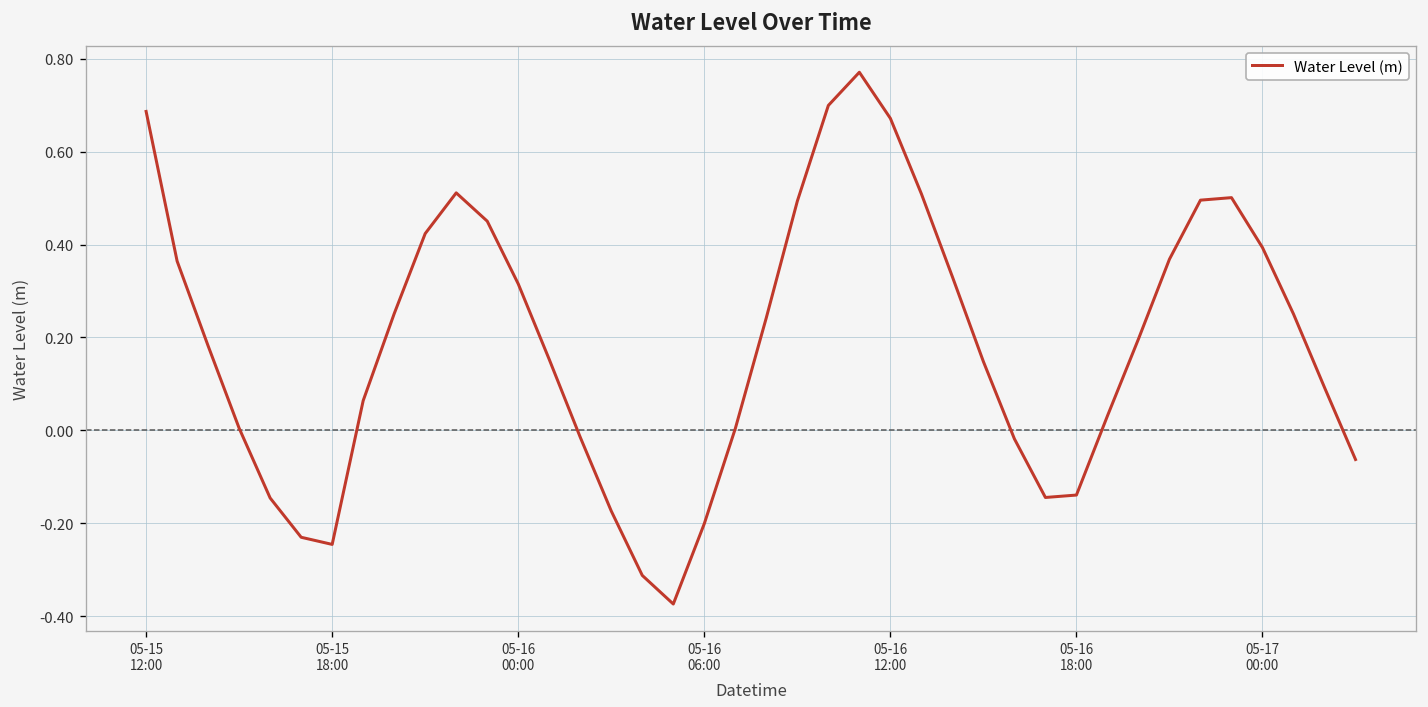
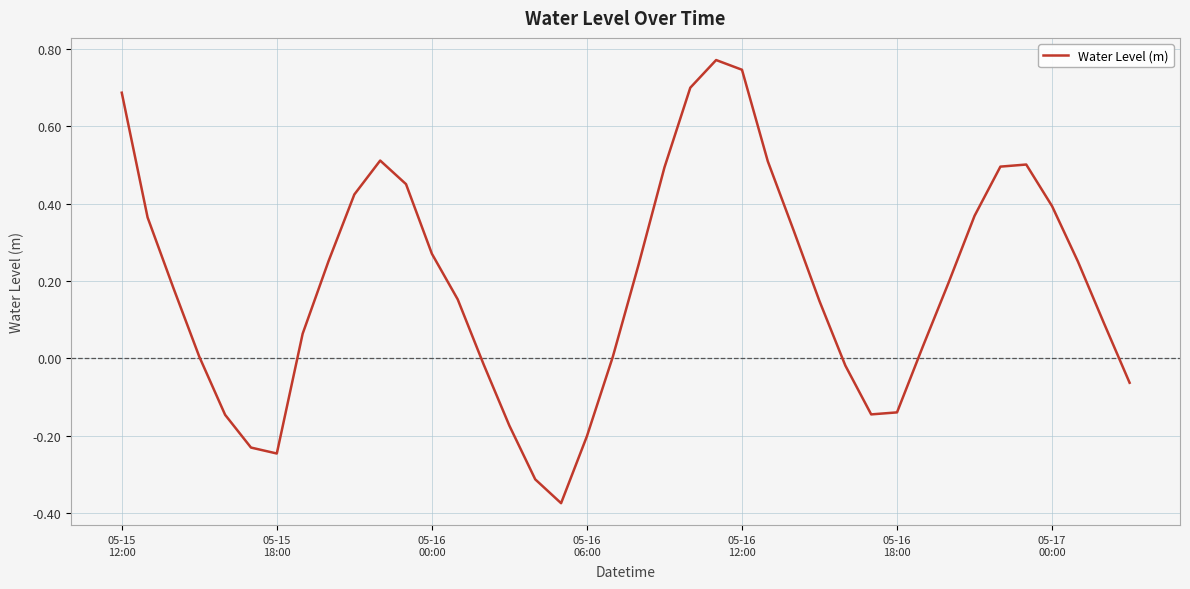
  {
    "05-15 12:00": 0.69,
    "05-15 18:00": -0.25,
-   "05-16 00:00": 0.32,
+   "05-16 00:00": 0.27,
    "05-16 06:00": -0.20,
-   "05-16 12:00": 0.67,
+   "05-16 12:00": 0.75,
    "05-16 18:00": -0.14,
    "05-17 00:00": 0.39
  }
